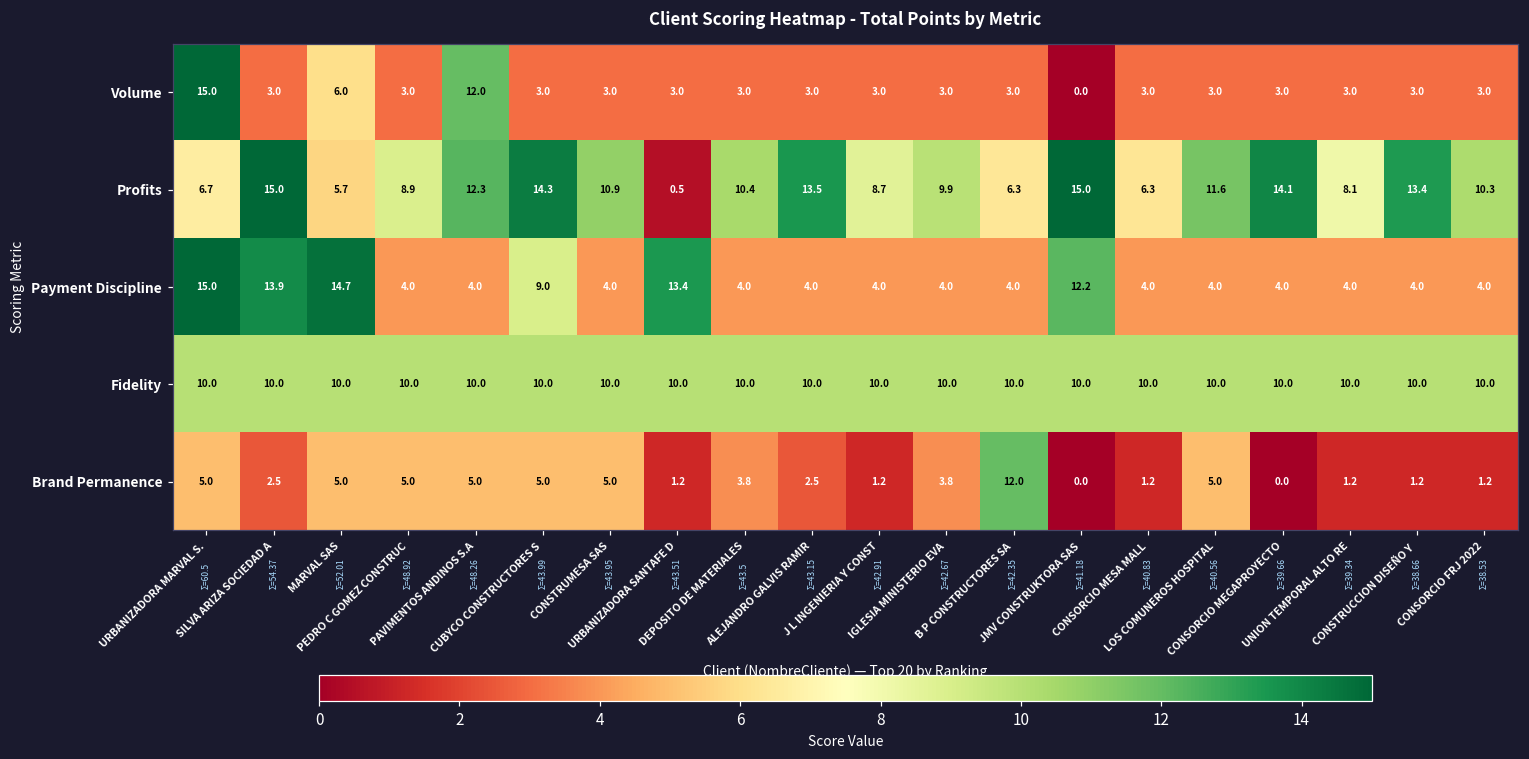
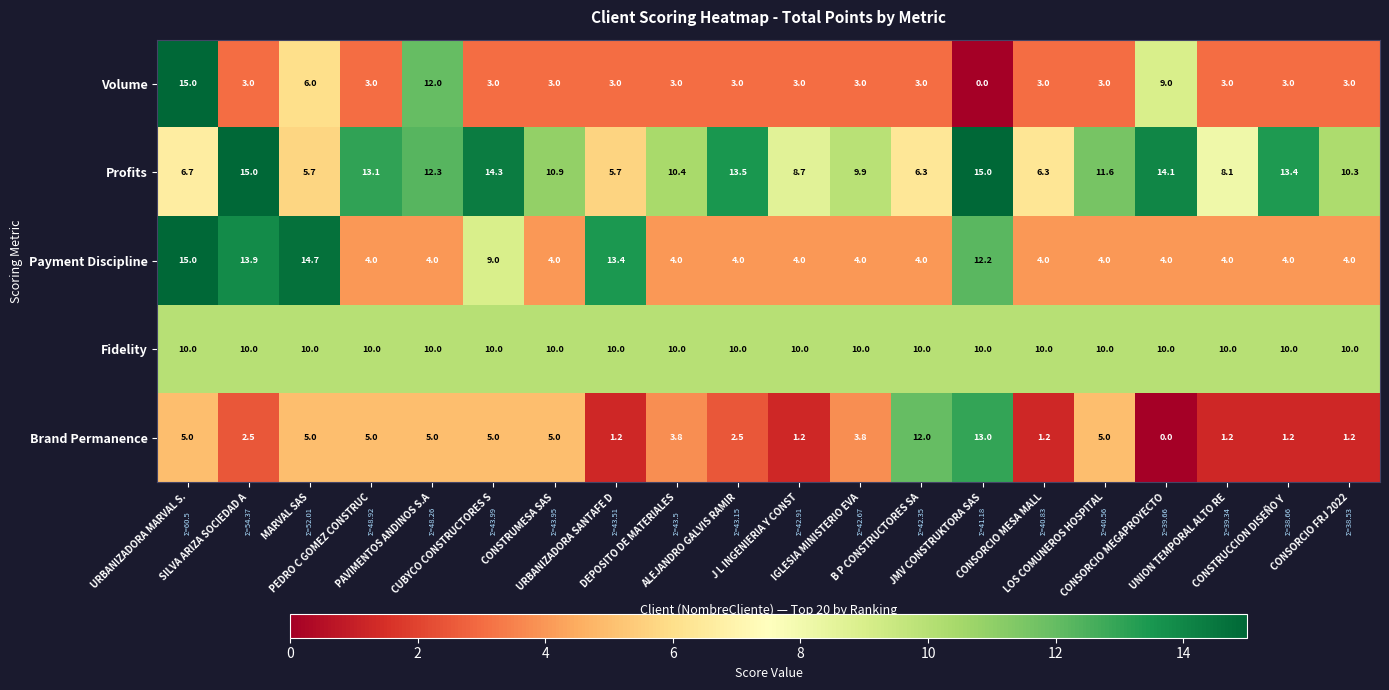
  {
    "Volume": {
      "URBANIZADORA MARVAL S.": 15.0,
      "SILVA ARIZA SOCIEDAD A": 3.0,
      "MARVAL SAS": 6.0,
      "PEDRO C GOMEZ CONSTRUC": 3.0,
      "PAVIMENTOS ANDINOS S.A": 12.0,
      "CUBYCO CONSTRUCTORES S": 3.0,
      "CONSTRUMESA SAS": 3.0,
      "URBANIZADORA SANTAFE D": 3.0,
      "DEPOSITO DE MATERIALES": 3.0,
      "ALEJANDRO GALVIS RAMIR": 3.0,
      "J L INGENIERIA Y CONST": 3.0,
      "IGLESIA MINISTERIO EVA": 3.0,
      "B P CONSTRUCTORES SA": 3.0,
      "JMV CONSTRUKTORA SAS": 0.0,
      "CONSORCIO MESA MALL": 3.0,
      "LOS COMUNEROS HOSPITAL": 3.0,
-     "CONSORCIO MEGAPROYECTO": 3.0,
+     "CONSORCIO MEGAPROYECTO": 9.0,
      "UNION TEMPORAL ALTO RE": 3.0,
      "CONSTRUCCION DISEÑO Y": 3.0,
      "CONSORCIO FRJ 2022": 3.0
    },
    "Profits": {
      "URBANIZADORA MARVAL S.": 6.7,
      "SILVA ARIZA SOCIEDAD A": 15.0,
      "MARVAL SAS": 5.7,
-     "PEDRO C GOMEZ CONSTRUC": 8.9,
+     "PEDRO C GOMEZ CONSTRUC": 13.1,
      "PAVIMENTOS ANDINOS S.A": 12.3,
      "CUBYCO CONSTRUCTORES S": 14.3,
      "CONSTRUMESA SAS": 10.9,
-     "URBANIZADORA SANTAFE D": 0.5,
+     "URBANIZADORA SANTAFE D": 5.7,
      "DEPOSITO DE MATERIALES": 10.4,
      "ALEJANDRO GALVIS RAMIR": 13.5,
      "J L INGENIERIA Y CONST": 8.7,
      "IGLESIA MINISTERIO EVA": 9.9,
      "B P CONSTRUCTORES SA": 6.3,
      "JMV CONSTRUKTORA SAS": 15.0,
      "CONSORCIO MESA MALL": 6.3,
      "LOS COMUNEROS HOSPITAL": 11.6,
      "CONSORCIO MEGAPROYECTO": 14.1,
      "UNION TEMPORAL ALTO RE": 8.1,
      "CONSTRUCCION DISEÑO Y": 13.4,
      "CONSORCIO FRJ 2022": 10.3
    },
    "Payment Discipline": {
      "URBANIZADORA MARVAL S.": 15.0,
      "SILVA ARIZA SOCIEDAD A": 13.9,
      "MARVAL SAS": 14.7,
      "PEDRO C GOMEZ CONSTRUC": 4.0,
      "PAVIMENTOS ANDINOS S.A": 4.0,
      "CUBYCO CONSTRUCTORES S": 9.0,
      "CONSTRUMESA SAS": 4.0,
      "URBANIZADORA SANTAFE D": 13.4,
      "DEPOSITO DE MATERIALES": 4.0,
      "ALEJANDRO GALVIS RAMIR": 4.0,
      "J L INGENIERIA Y CONST": 4.0,
      "IGLESIA MINISTERIO EVA": 4.0,
      "B P CONSTRUCTORES SA": 4.0,
      "JMV CONSTRUKTORA SAS": 12.2,
      "CONSORCIO MESA MALL": 4.0,
      "LOS COMUNEROS HOSPITAL": 4.0,
      "CONSORCIO MEGAPROYECTO": 4.0,
      "UNION TEMPORAL ALTO RE": 4.0,
      "CONSTRUCCION DISEÑO Y": 4.0,
      "CONSORCIO FRJ 2022": 4.0
    },
    "Fidelity": {
      "URBANIZADORA MARVAL S.": 10.0,
      "SILVA ARIZA SOCIEDAD A": 10.0,
      "MARVAL SAS": 10.0,
      "PEDRO C GOMEZ CONSTRUC": 10.0,
      "PAVIMENTOS ANDINOS S.A": 10.0,
      "CUBYCO CONSTRUCTORES S": 10.0,
      "CONSTRUMESA SAS": 10.0,
      "URBANIZADORA SANTAFE D": 10.0,
      "DEPOSITO DE MATERIALES": 10.0,
      "ALEJANDRO GALVIS RAMIR": 10.0,
      "J L INGENIERIA Y CONST": 10.0,
      "IGLESIA MINISTERIO EVA": 10.0,
      "B P CONSTRUCTORES SA": 10.0,
      "JMV CONSTRUKTORA SAS": 10.0,
      "CONSORCIO MESA MALL": 10.0,
      "LOS COMUNEROS HOSPITAL": 10.0,
      "CONSORCIO MEGAPROYECTO": 10.0,
      "UNION TEMPORAL ALTO RE": 10.0,
      "CONSTRUCCION DISEÑO Y": 10.0,
      "CONSORCIO FRJ 2022": 10.0
    },
    "Brand Permanence": {
      "URBANIZADORA MARVAL S.": 5.0,
      "SILVA ARIZA SOCIEDAD A": 2.5,
      "MARVAL SAS": 5.0,
      "PEDRO C GOMEZ CONSTRUC": 5.0,
      "PAVIMENTOS ANDINOS S.A": 5.0,
      "CUBYCO CONSTRUCTORES S": 5.0,
      "CONSTRUMESA SAS": 5.0,
      "URBANIZADORA SANTAFE D": 1.2,
      "DEPOSITO DE MATERIALES": 3.8,
      "ALEJANDRO GALVIS RAMIR": 2.5,
      "J L INGENIERIA Y CONST": 1.2,
      "IGLESIA MINISTERIO EVA": 3.8,
      "B P CONSTRUCTORES SA": 12.0,
-     "JMV CONSTRUKTORA SAS": 0.0,
+     "JMV CONSTRUKTORA SAS": 13.0,
      "CONSORCIO MESA MALL": 1.2,
      "LOS COMUNEROS HOSPITAL": 5.0,
      "CONSORCIO MEGAPROYECTO": 0.0,
      "UNION TEMPORAL ALTO RE": 1.2,
      "CONSTRUCCION DISEÑO Y": 1.2,
      "CONSORCIO FRJ 2022": 1.2
    }
  }
